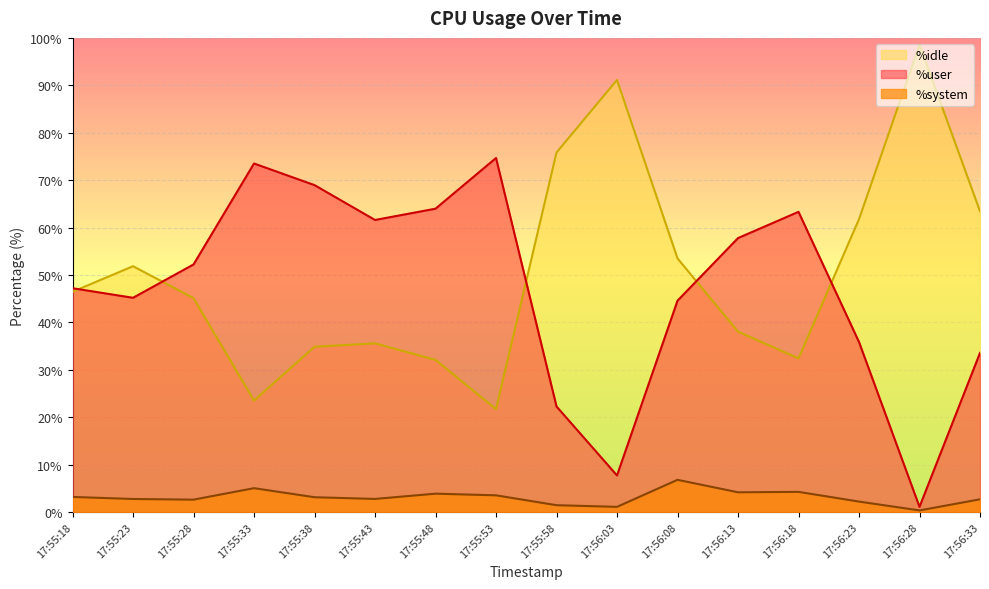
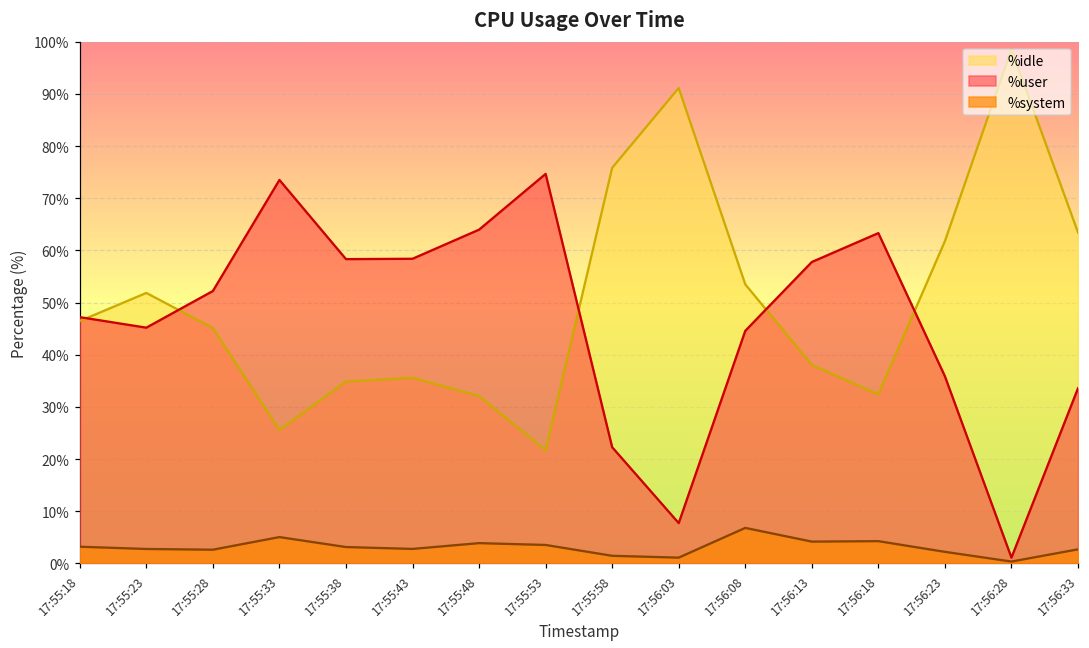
  {
    "%idle": {
      "17:55:18": "46%",
      "17:55:23": "52%",
      "17:55:28": "45%",
-     "17:55:33": "24%",
+     "17:55:33": "26%",
      "17:55:38": "35%",
      "17:55:43": "36%",
      "17:55:48": "32%",
      "17:55:53": "22%",
      "17:55:58": "76%",
      "17:56:03": "91%",
      "17:56:08": "54%",
      "17:56:13": "38%",
      "17:56:18": "32%",
      "17:56:23": "62%",
      "17:56:33": "63%"
    },
    "%user": {
      "17:55:18": "47%",
      "17:55:23": "45%",
      "17:55:28": "52%",
      "17:55:33": "74%",
-     "17:55:38": "69%",
-     "17:55:43": "62%",
+     "17:55:38": "58%",
+     "17:55:43": "58%",
      "17:55:48": "64%",
      "17:55:53": "75%",
      "17:55:58": "22%",
      "17:56:03": "8%",
      "17:56:08": "45%",
      "17:56:13": "58%",
      "17:56:18": "63%",
      "17:56:23": "36%",
      "17:56:28": "1%",
      "17:56:33": "34%"
    },
    "%system": {
      "17:55:18": "3%",
      "17:55:23": "3%",
      "17:55:28": "3%",
      "17:55:33": "5%",
      "17:55:38": "3%",
      "17:55:43": "3%",
      "17:55:48": "4%",
      "17:55:53": "4%",
      "17:55:58": "1%",
      "17:56:03": "1%",
      "17:56:08": "7%",
      "17:56:13": "4%",
      "17:56:18": "4%",
      "17:56:23": "2%",
      "17:56:28": "0%",
      "17:56:33": "3%"
    }
  }
